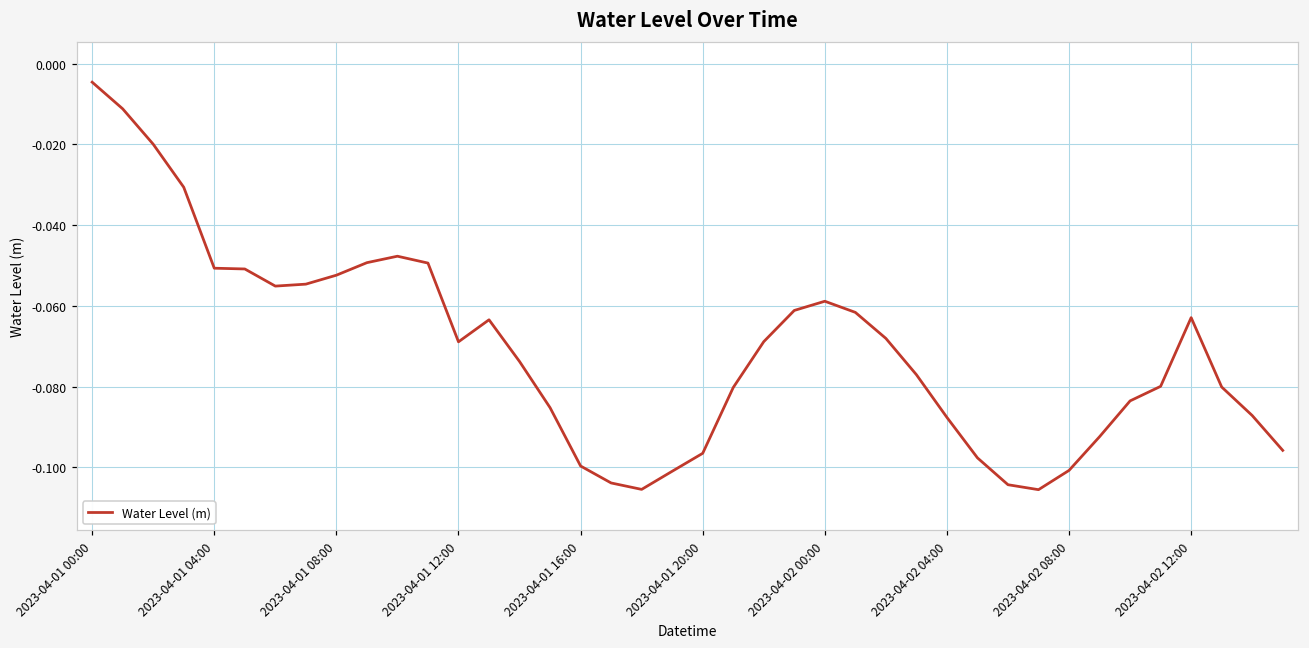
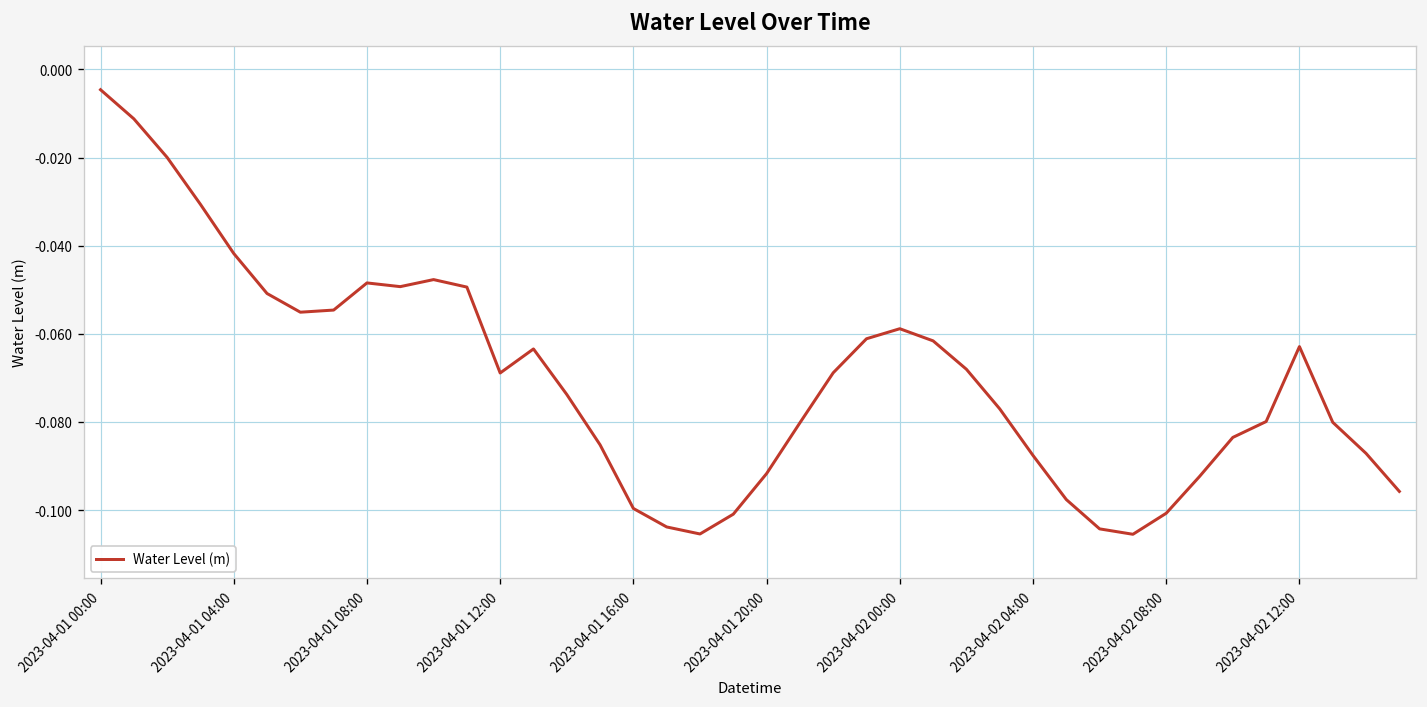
  {
    "2023-04-01 00:00": -0.005,
-   "2023-04-01 04:00": -0.051,
-   "2023-04-01 08:00": -0.052,
+   "2023-04-01 04:00": -0.042,
+   "2023-04-01 08:00": -0.048,
    "2023-04-01 12:00": -0.069,
    "2023-04-01 16:00": -0.100,
-   "2023-04-01 20:00": -0.097,
+   "2023-04-01 20:00": -0.092,
    "2023-04-02 00:00": -0.059,
    "2023-04-02 04:00": -0.088,
    "2023-04-02 08:00": -0.101,
    "2023-04-02 12:00": -0.063
  }
